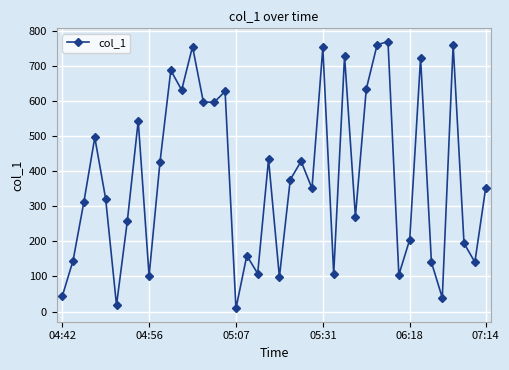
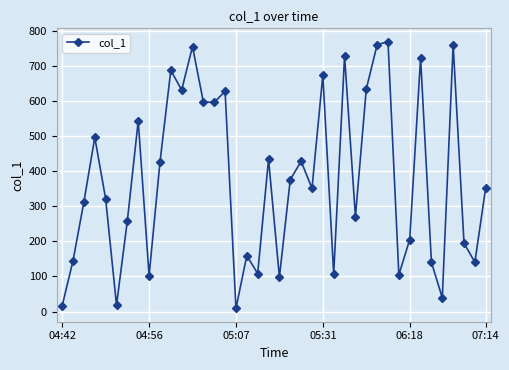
  {
-   "04:42": 40,
+   "04:42": 20,
    "04:56": 100,
    "05:07": 10,
-   "05:31": 750,
+   "05:31": 670,
    "06:18": 210,
    "07:14": 350
  }
